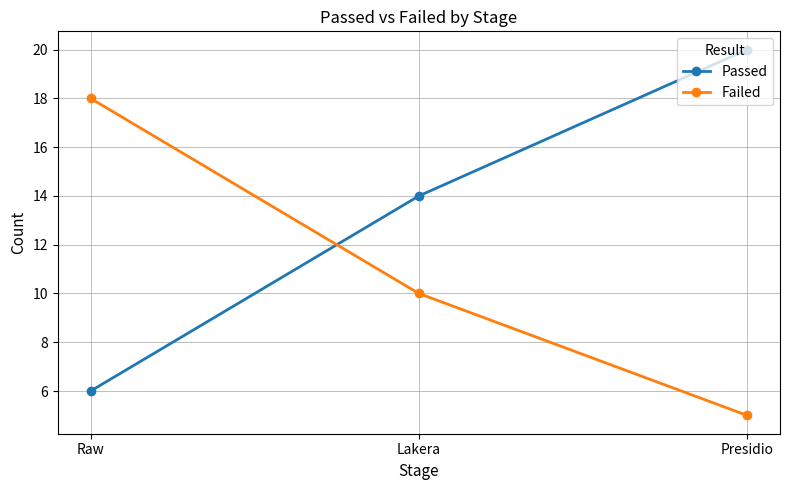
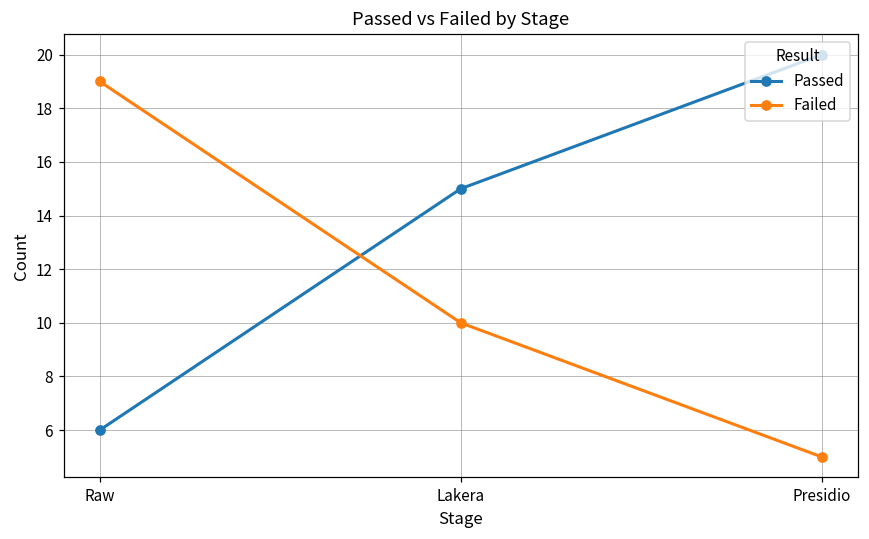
  {
    "Passed": {
      "Raw": 6,
-     "Lakera": 14
+     "Lakera": 15
    },
    "Failed": {
-     "Raw": 18,
+     "Raw": 19,
      "Lakera": 10,
      "Presidio": 5
    }
  }
